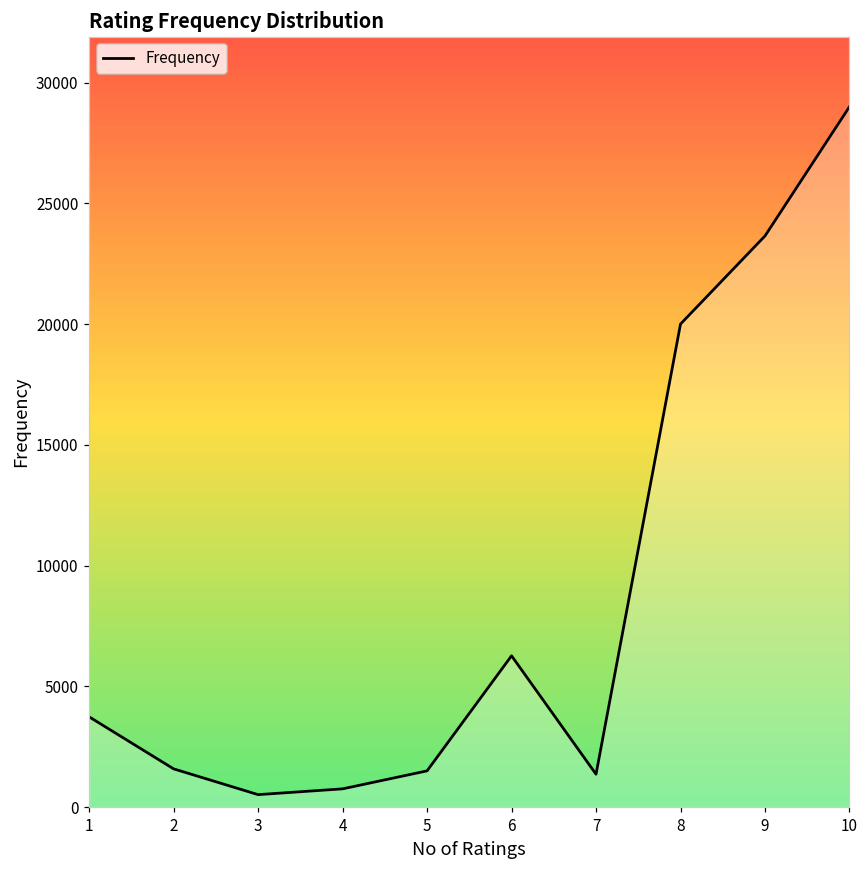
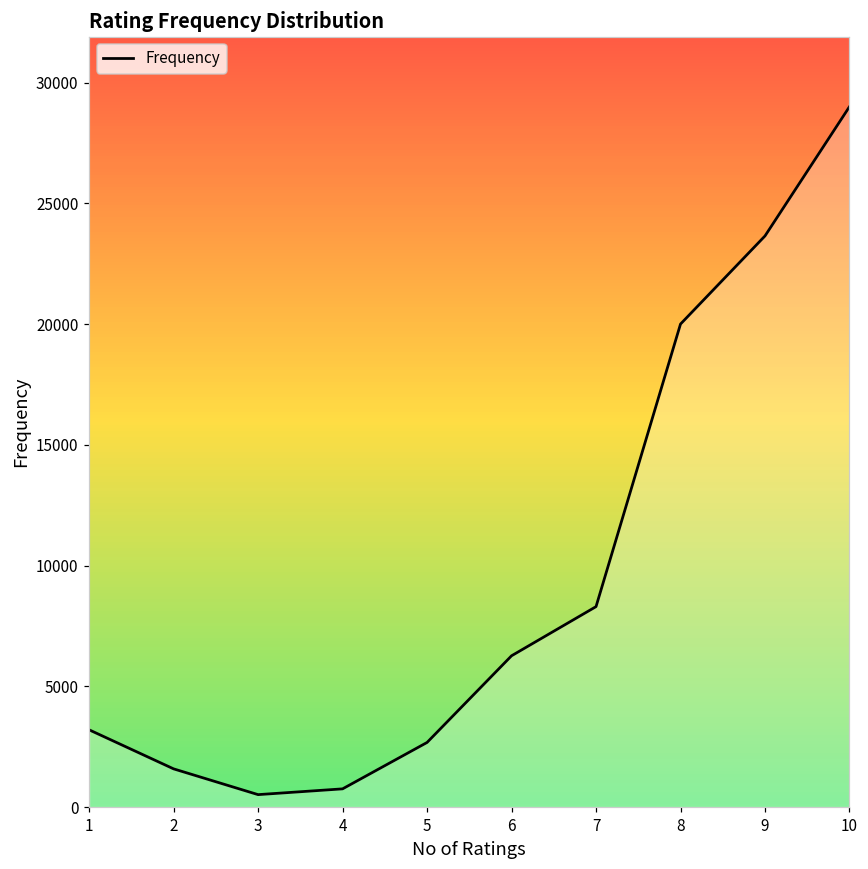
  {
-   "1": 3700,
+   "1": 3200,
    "2": 1600,
    "3": 500,
    "4": 800,
-   "5": 1500,
+   "5": 2700,
    "6": 6300,
-   "7": 1400,
+   "7": 8300,
    "8": 20000,
    "9": 23600,
    "10": 29000
  }
